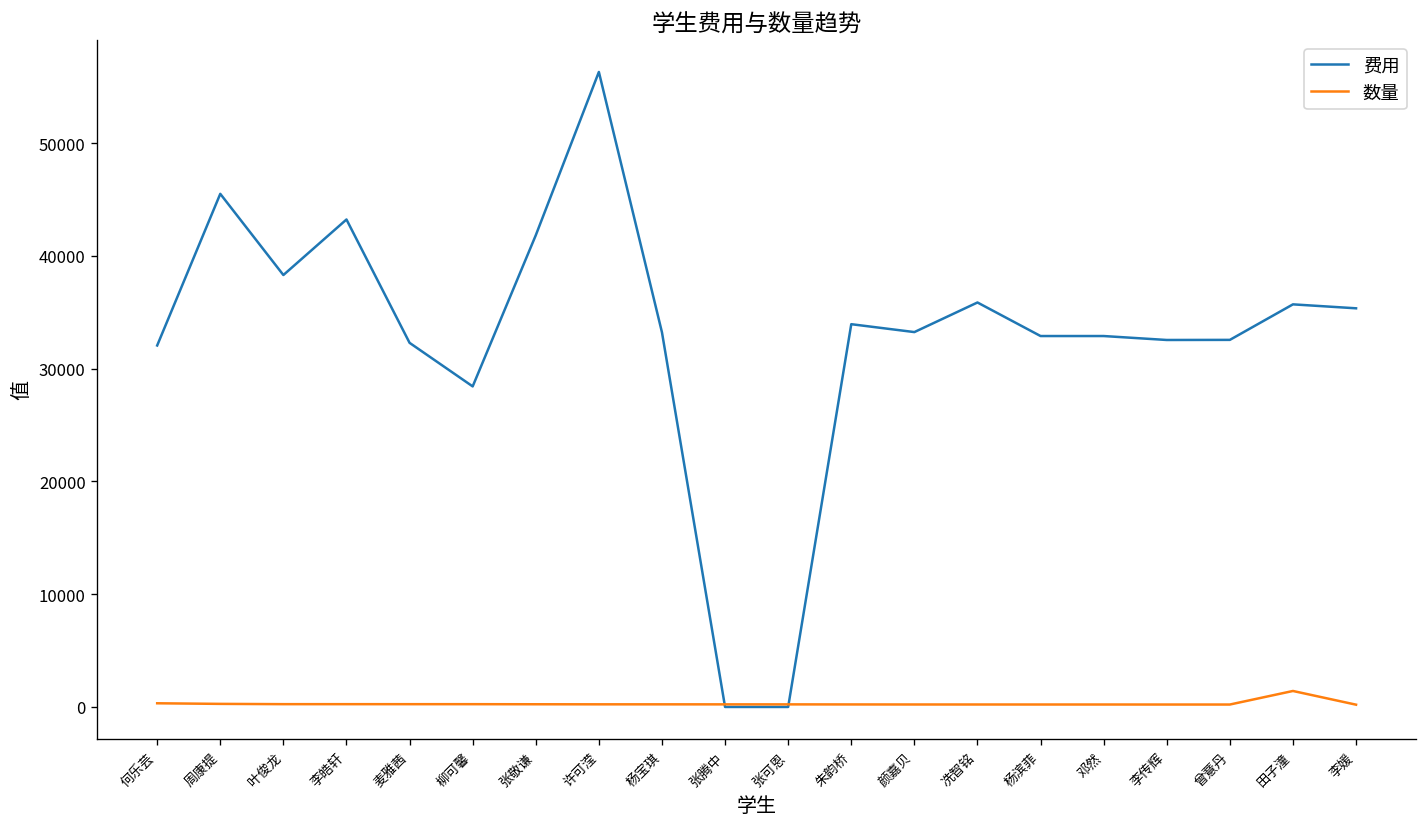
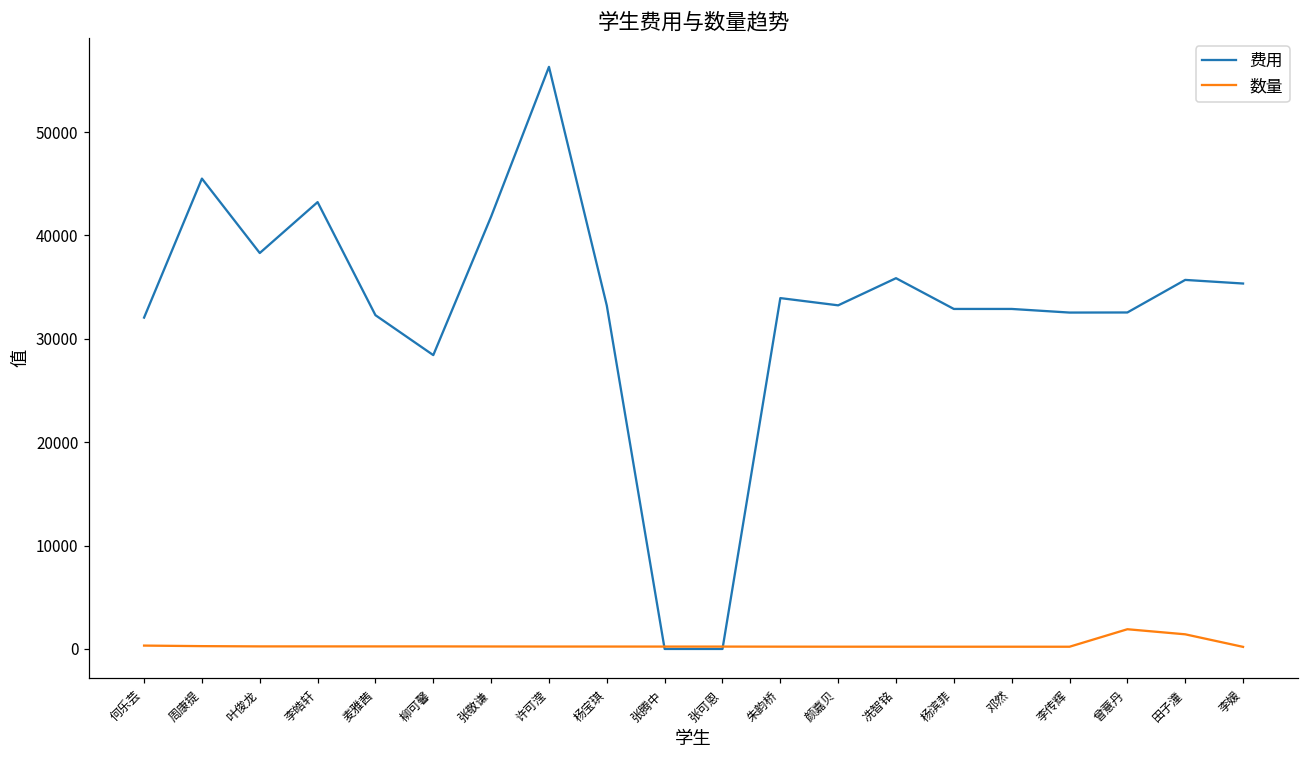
  {
    "费用": {
      "何乐芸": 32000,
      "周康提": 45000,
      "叶俊龙": 38000,
      "李皓轩": 43000,
      "麦雅茜": 32000,
      "柳可馨": 28000,
      "张敬谦": 42000,
      "许可滢": 56000,
      "杨宝琪": 33000,
      "朱韵桥": 34000,
      "颜嘉贝": 33000,
      "冼智铭": 36000,
      "杨滨菲": 33000,
      "邓然": 33000,
      "李传辉": 33000,
      "曾薏丹": 33000,
      "田子潼": 36000,
      "李媛": 35000
    },
    "数量": {
      "何乐芸": 0,
      "周康提": 0,
      "叶俊龙": 0,
      "李皓轩": 0,
      "麦雅茜": 0,
      "柳可馨": 0,
      "张敬谦": 0,
      "许可滢": 0,
      "杨宝琪": 0,
      "朱韵桥": 0,
      "颜嘉贝": 0,
      "冼智铭": 0,
      "杨滨菲": 0,
      "邓然": 0,
      "李传辉": 0,
-     "曾薏丹": 0,
+     "曾薏丹": 2000,
      "田子潼": 1000,
      "李媛": 0
    }
  }
